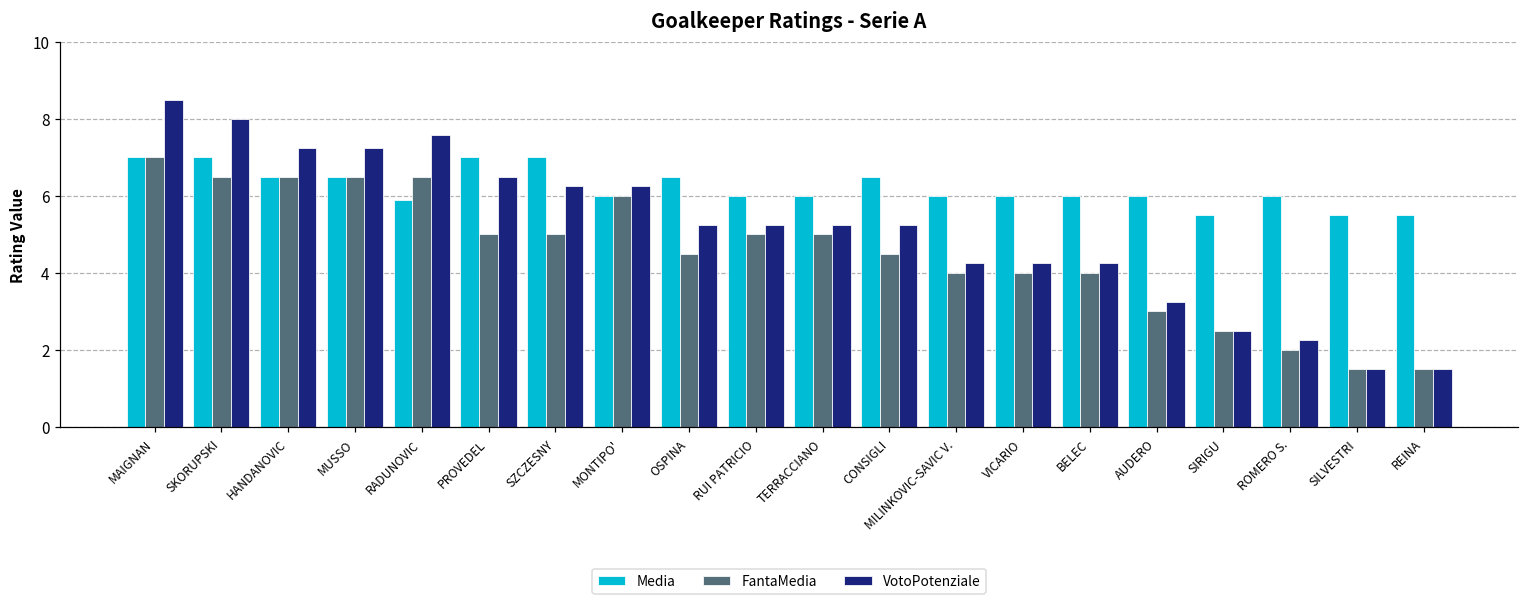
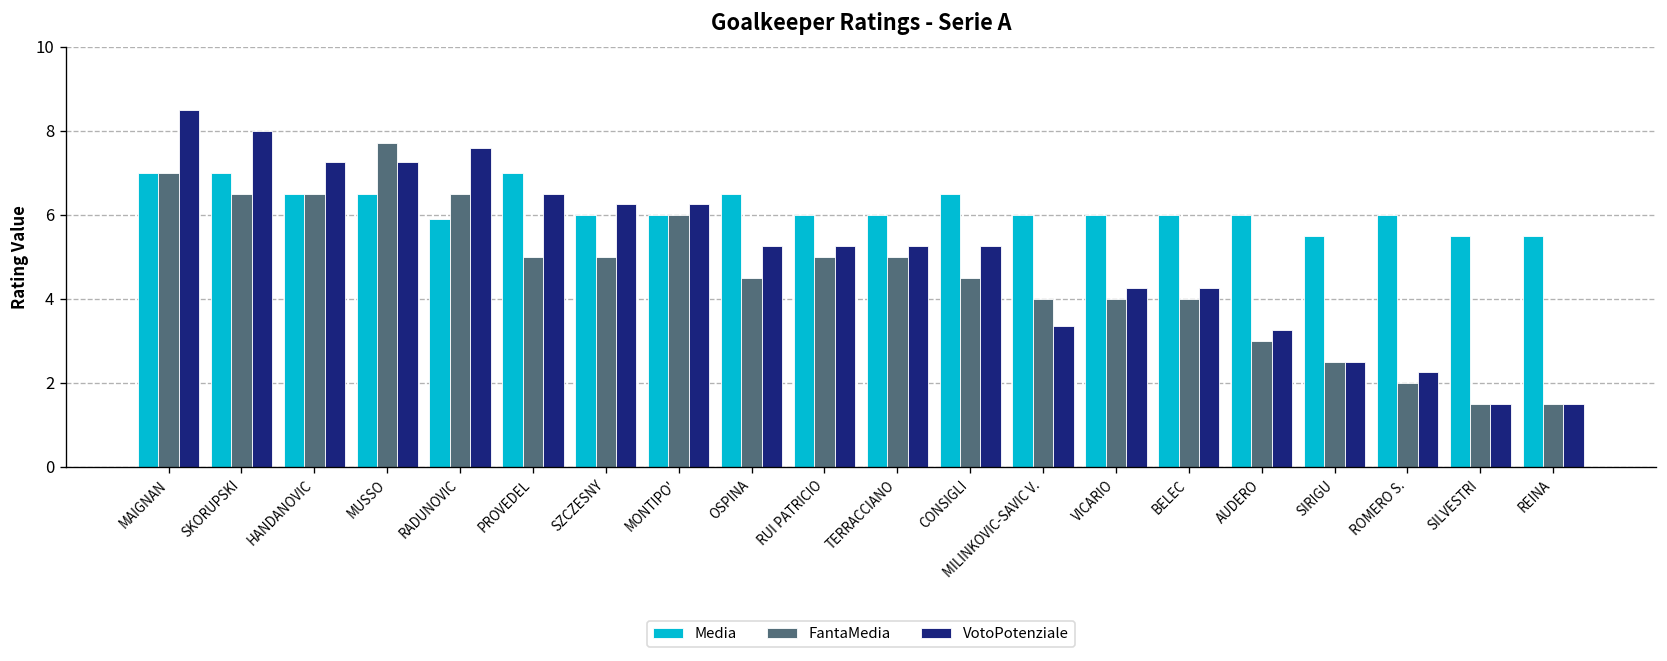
  {
    "Media": {
      "MAIGNAN": 7,
      "SKORUPSKI": 7,
      "HANDANOVIC": 6.5,
      "MUSSO": 6.5,
      "RADUNOVIC": 5.9,
      "PROVEDEL": 7,
-     "SZCZESNY": 7,
+     "SZCZESNY": 6,
      "MONTIPO'": 6,
      "OSPINA": 6.5,
      "RUI PATRICIO": 6,
      "TERRACCIANO": 6,
      "CONSIGLI": 6.5,
      "MILINKOVIC-SAVIC V.": 6,
      "VICARIO": 6,
      "BELEC": 6,
      "AUDERO": 6,
      "SIRIGU": 5.5,
      "ROMERO S.": 6,
      "SILVESTRI": 5.5,
      "REINA": 5.5
    },
    "FantaMedia": {
      "MAIGNAN": 7.0,
      "SKORUPSKI": 6.5,
      "HANDANOVIC": 6.5,
-     "MUSSO": 6.5,
+     "MUSSO": 7.7,
      "RADUNOVIC": 6.5,
      "PROVEDEL": 5.0,
      "SZCZESNY": 5.0,
      "MONTIPO'": 6.0,
      "OSPINA": 4.5,
      "RUI PATRICIO": 5.0,
      "TERRACCIANO": 5.0,
      "CONSIGLI": 4.5,
      "MILINKOVIC-SAVIC V.": 4.0,
      "VICARIO": 4.0,
      "BELEC": 4.0,
      "AUDERO": 3.0,
      "SIRIGU": 2.5,
      "ROMERO S.": 2.0,
      "SILVESTRI": 1.5,
      "REINA": 1.5
    },
    "VotoPotenziale": {
      "MAIGNAN": 8.5,
      "SKORUPSKI": 8.0,
      "HANDANOVIC": 7.3,
      "MUSSO": 7.3,
      "RADUNOVIC": 7.6,
      "PROVEDEL": 6.5,
      "SZCZESNY": 6.3,
      "MONTIPO'": 6.3,
      "OSPINA": 5.3,
      "RUI PATRICIO": 5.3,
      "TERRACCIANO": 5.3,
      "CONSIGLI": 5.3,
-     "MILINKOVIC-SAVIC V.": 4.3,
+     "MILINKOVIC-SAVIC V.": 3.4,
      "VICARIO": 4.3,
      "BELEC": 4.3,
      "AUDERO": 3.3,
      "SIRIGU": 2.5,
      "ROMERO S.": 2.3,
      "SILVESTRI": 1.5,
      "REINA": 1.5
    }
  }
